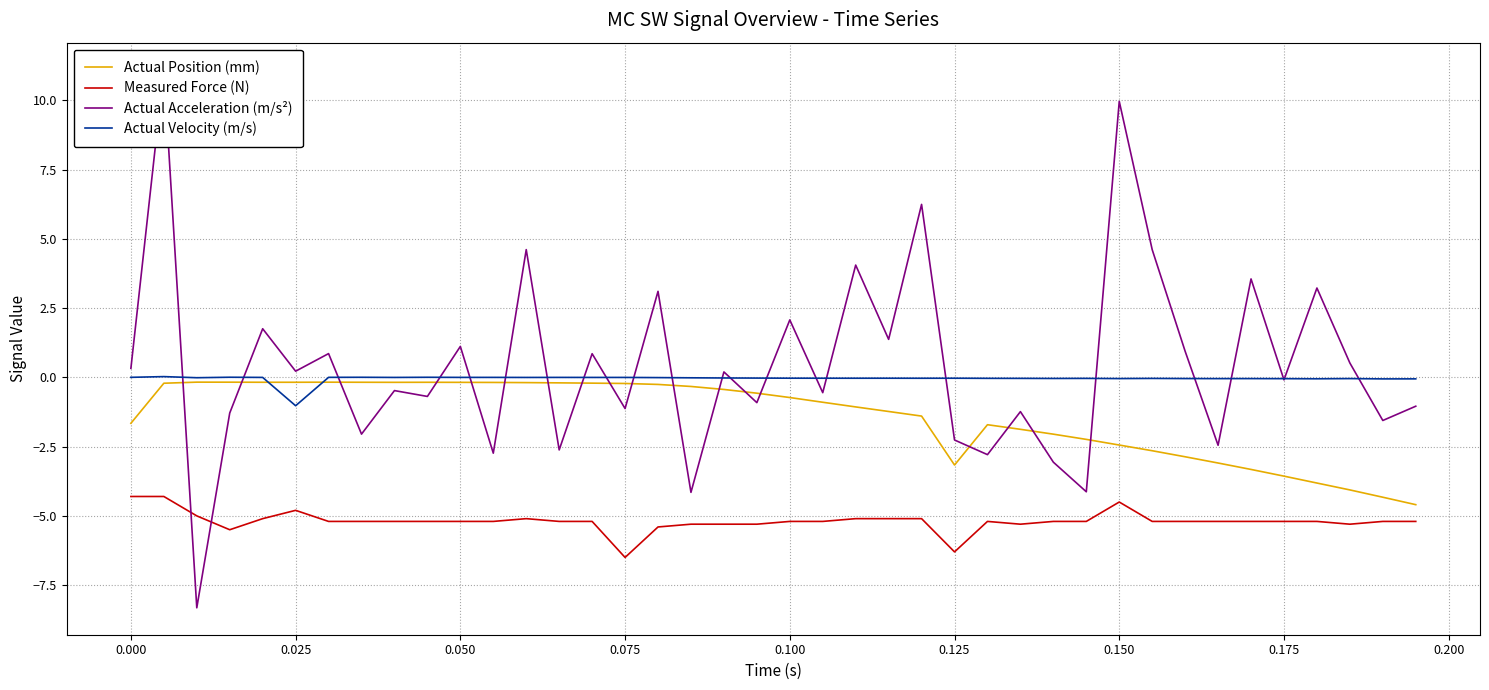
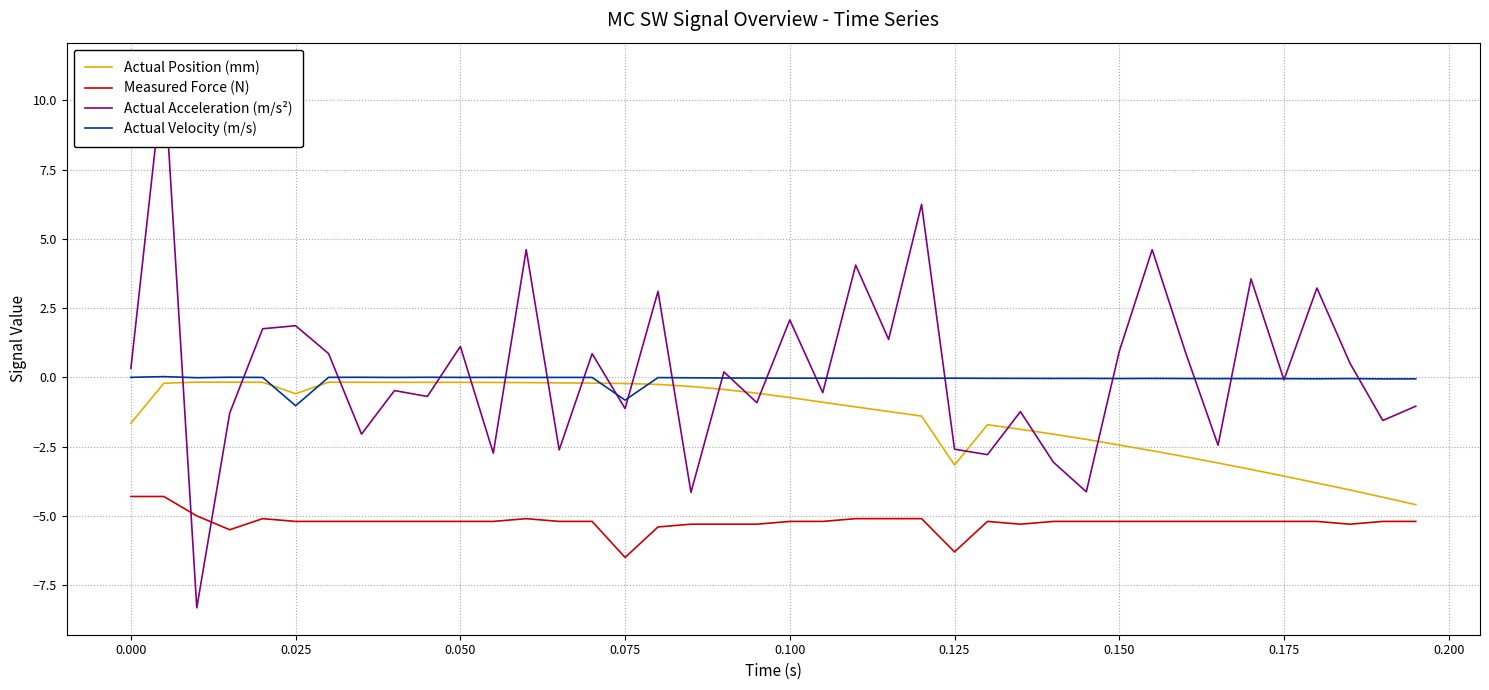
  {
    "Actual Position (mm)": {
      "0.000": -1.7,
-     "0.025": -0.2,
+     "0.025": -0.6,
      "0.050": -0.2,
      "0.075": -0.2,
      "0.100": -0.7,
      "0.125": -3.2,
      "0.150": -2.4,
      "0.175": -3.6
    },
    "Measured Force (N)": {
      "0.000": -4.3,
-     "0.025": -4.8,
+     "0.025": -5.2,
      "0.050": -5.2,
      "0.075": -6.5,
      "0.100": -5.2,
      "0.125": -6.3,
-     "0.150": -4.5,
+     "0.150": -5.2,
      "0.175": -5.2
    },
    "Actual Acceleration (m/s²)": {
      "0.000": 0.3,
-     "0.025": 0.2,
+     "0.025": 1.9,
      "0.050": 1.1,
      "0.075": -1.1,
      "0.100": 2.1,
-     "0.125": -2.3,
-     "0.150": 10.0
+     "0.125": -2.6,
+     "0.150": 0.9
    },
    "Actual Velocity (m/s)": {
      "0.000": 0.0,
      "0.025": -1.0,
      "0.050": 0.0,
-     "0.075": 0.0,
+     "0.075": -0.8,
      "0.100": 0.0,
      "0.125": 0.0,
      "0.150": 0.0
    }
  }
